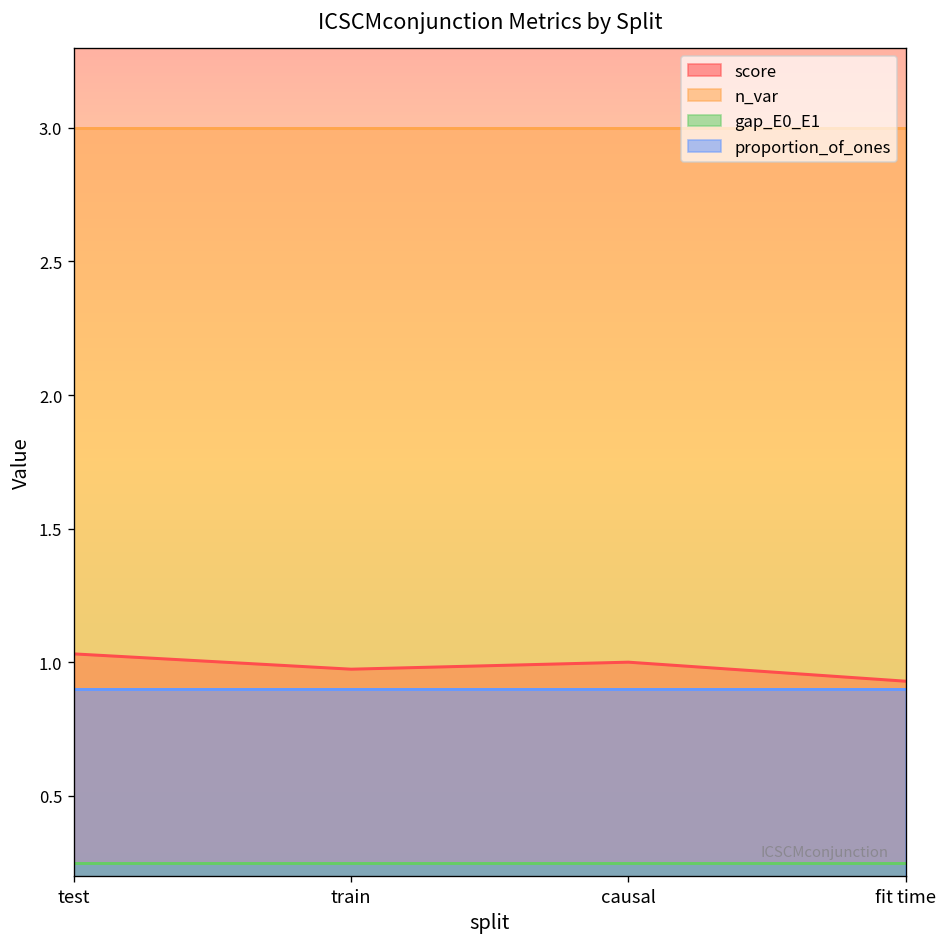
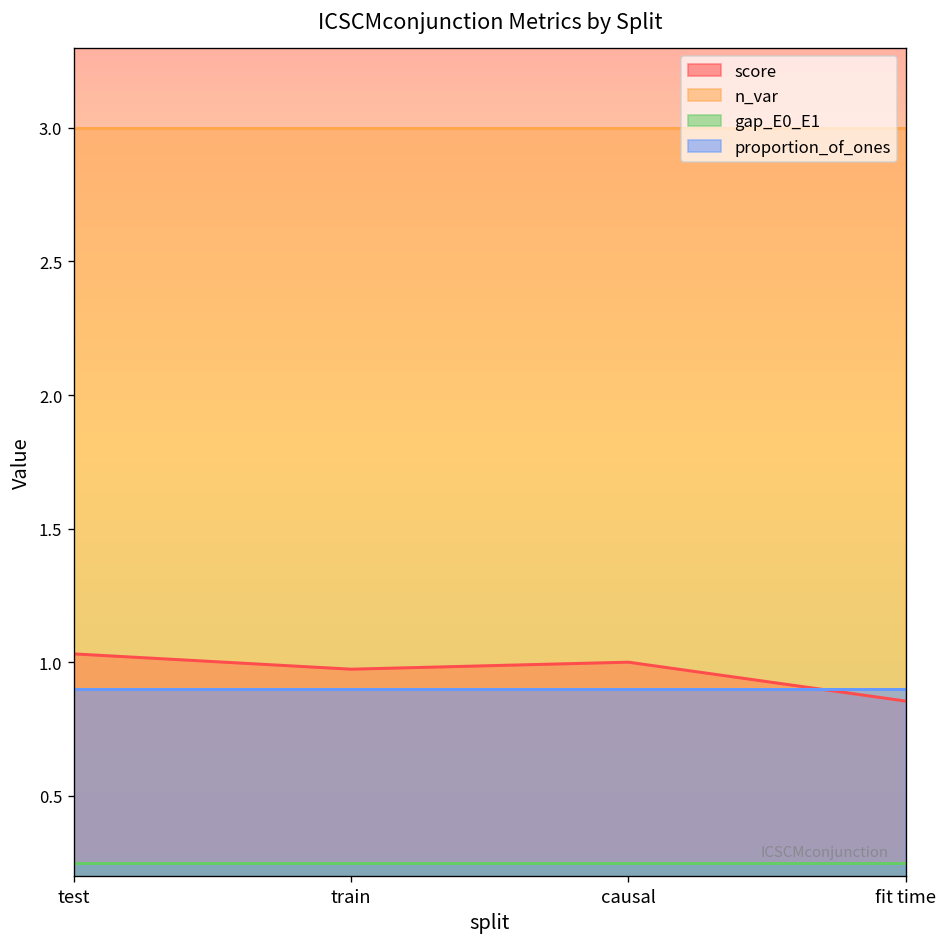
  {
    "score": {
      "test": 1.03,
      "train": 0.97,
      "causal": 1.00,
-     "fit time": 0.93
+     "fit time": 0.85
    },
    "n_var": {
      "test": 3.00,
      "train": 3.00,
      "causal": 3.00,
      "fit time": 3.00
    },
    "gap_E0_E1": {
      "test": 0.25,
      "train": 0.25,
      "causal": 0.25,
      "fit time": 0.25
    },
    "proportion_of_ones": {
      "test": 0.90,
      "train": 0.90,
      "causal": 0.90,
      "fit time": 0.90
    }
  }
